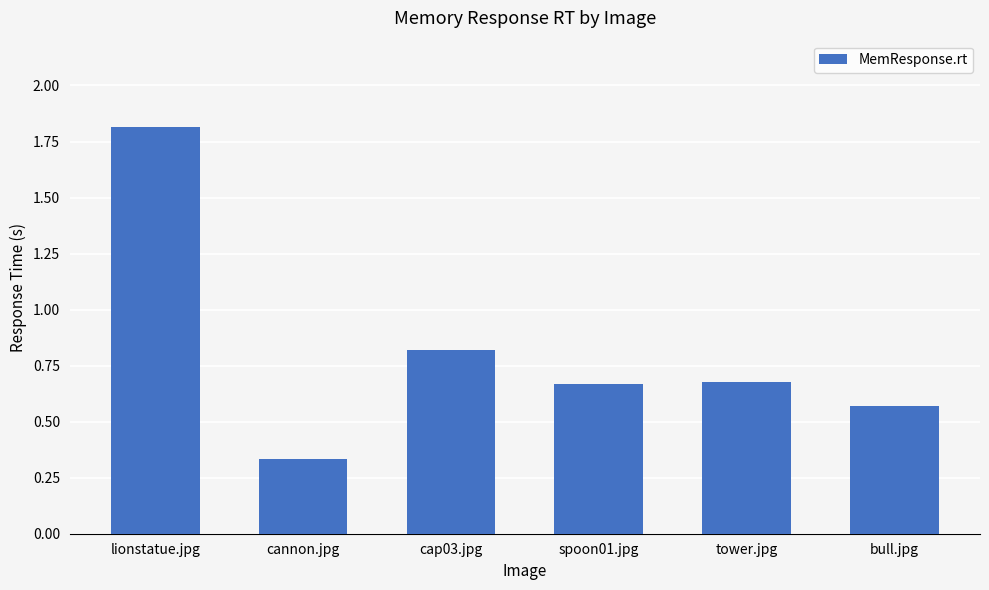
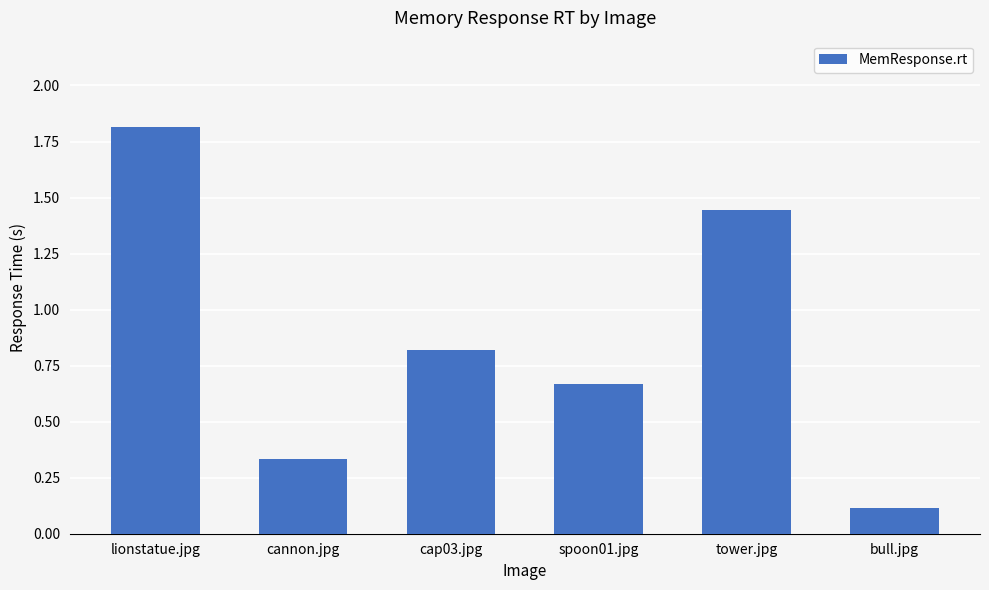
  {
    "lionstatue.jpg": 1.82,
    "cannon.jpg": 0.33,
    "cap03.jpg": 0.82,
    "spoon01.jpg": 0.67,
-   "tower.jpg": 0.68,
-   "bull.jpg": 0.57
+   "tower.jpg": 1.45,
+   "bull.jpg": 0.11
  }
